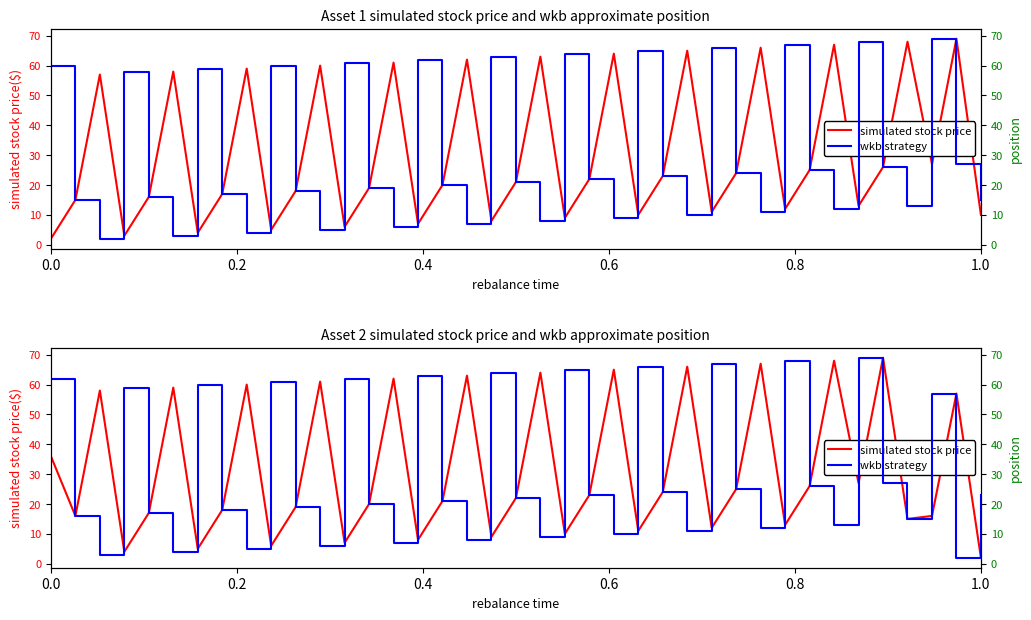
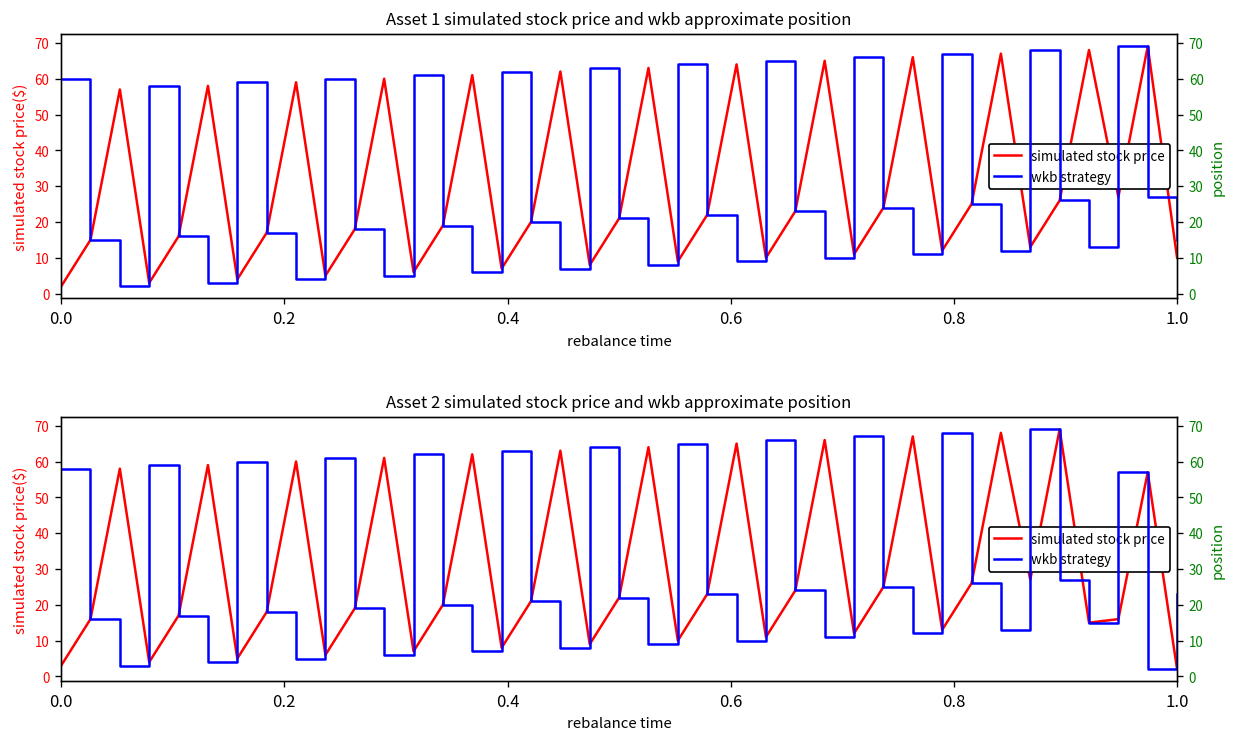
  {
    "Asset 1 simulated stock price and wkb approximate position": {
      "simulated stock price": {
        "0.0": 2,
        "1.0": 10
      },
      "wkb strategy": {
        "0.0": 60,
        "1.0": 15
      }
    },
    "Asset 2 simulated stock price and wkb approximate position": {
      "simulated stock price": {
-       "0.0": 36,
+       "0.0": 3,
        "1.0": 2
      },
      "wkb strategy": {
-       "0.0": 62,
+       "0.0": 58,
        "1.0": 23
      }
    }
  }
